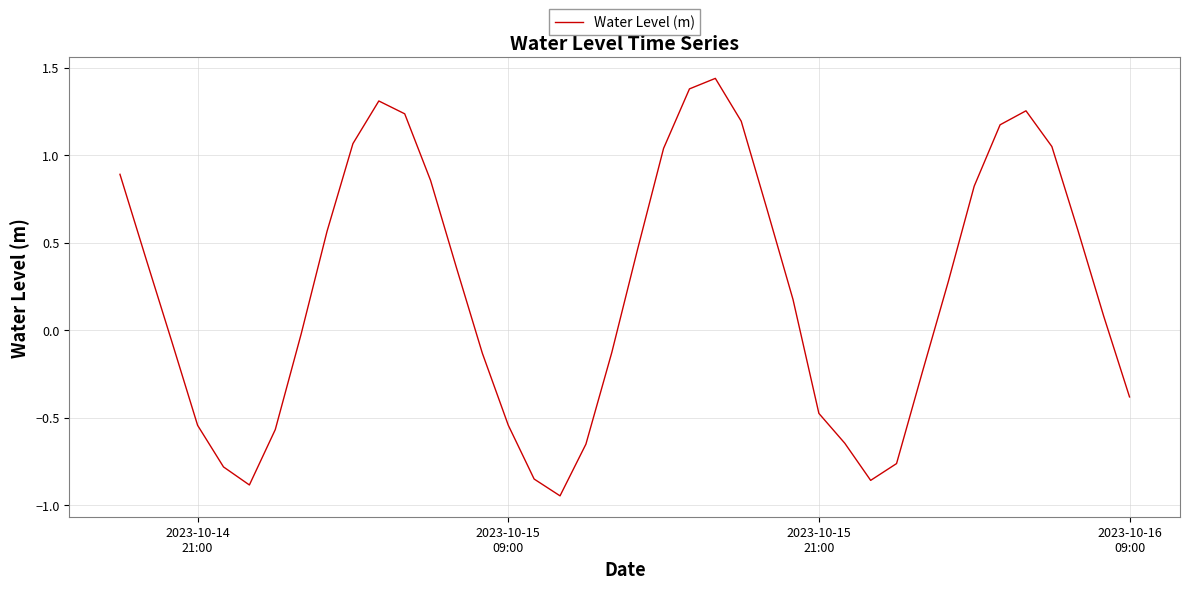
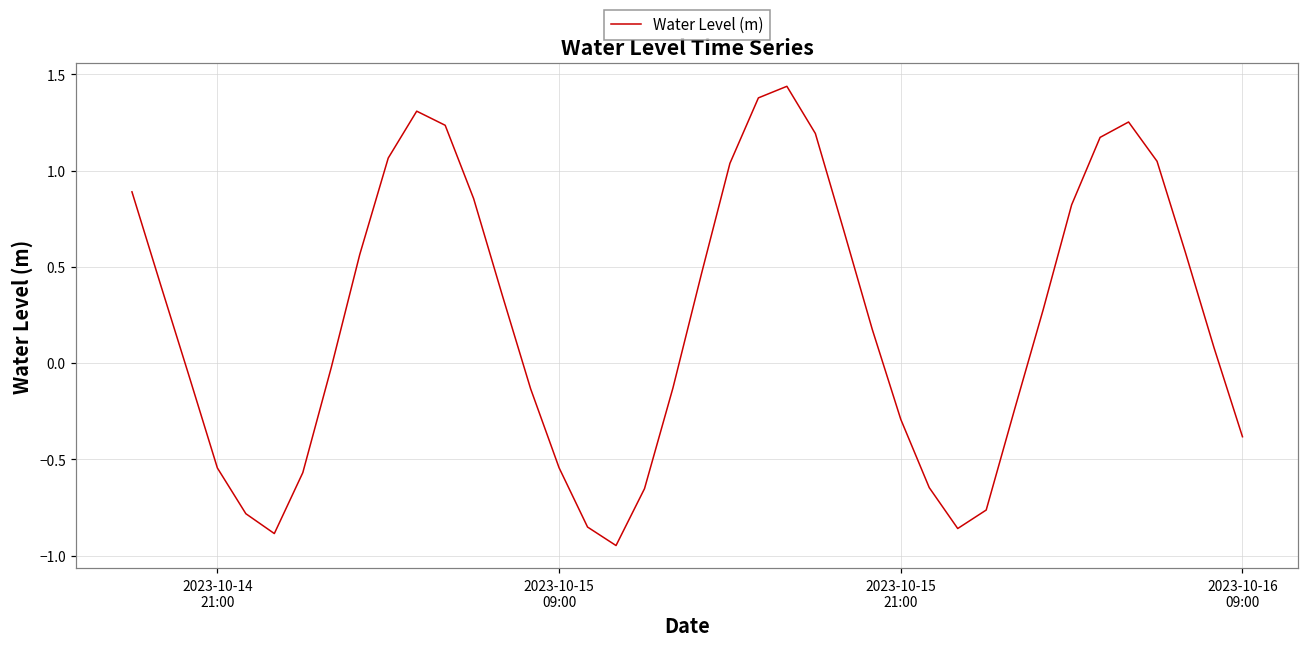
  {
    "2023-10-14 21:00": -0.54,
    "2023-10-15 09:00": -0.54,
-   "2023-10-15 21:00": -0.48,
+   "2023-10-15 21:00": -0.29,
    "2023-10-16 09:00": -0.38
  }
